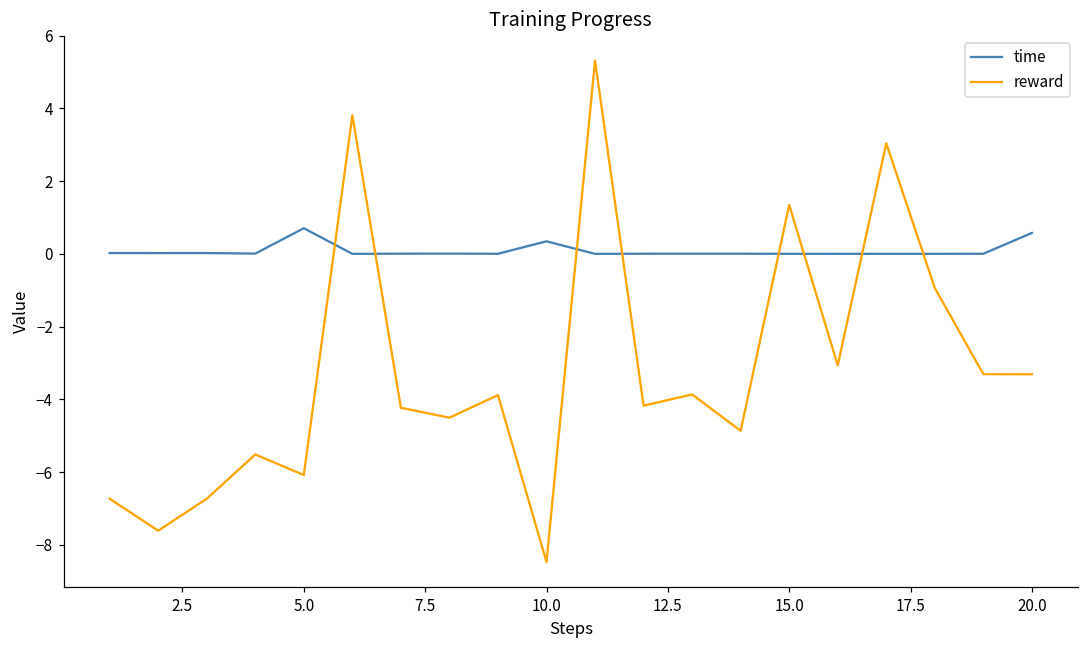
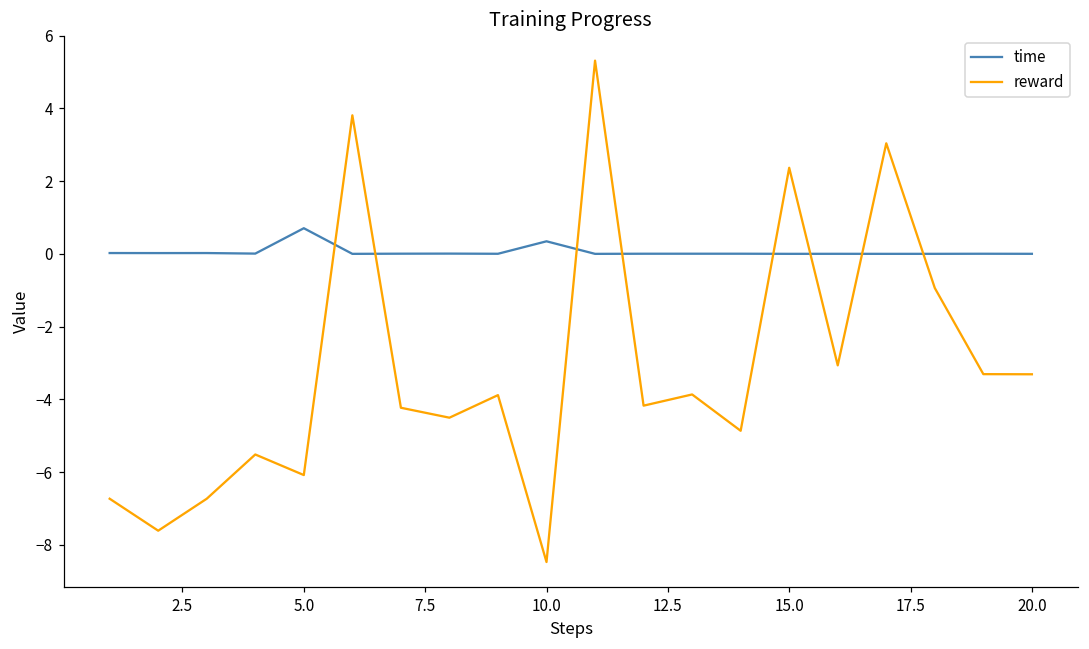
  {
    "time": {
      "5.0": 0.7,
      "10.0": 0.3,
      "15.0": 0.0,
-     "20.0": 0.6
+     "20.0": 0.0
    },
    "reward": {
      "5.0": -6.1,
      "10.0": -8.5,
-     "15.0": 1.3,
+     "15.0": 2.4,
      "20.0": -3.3
    }
  }
